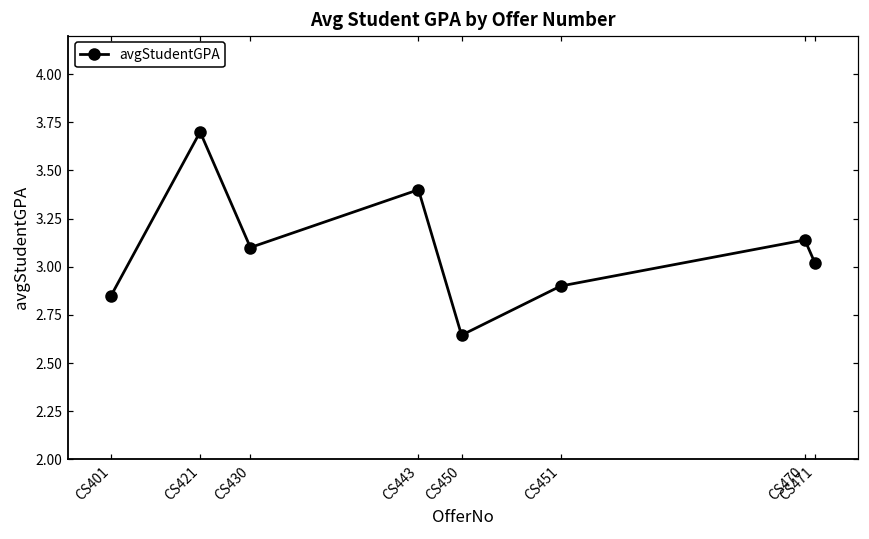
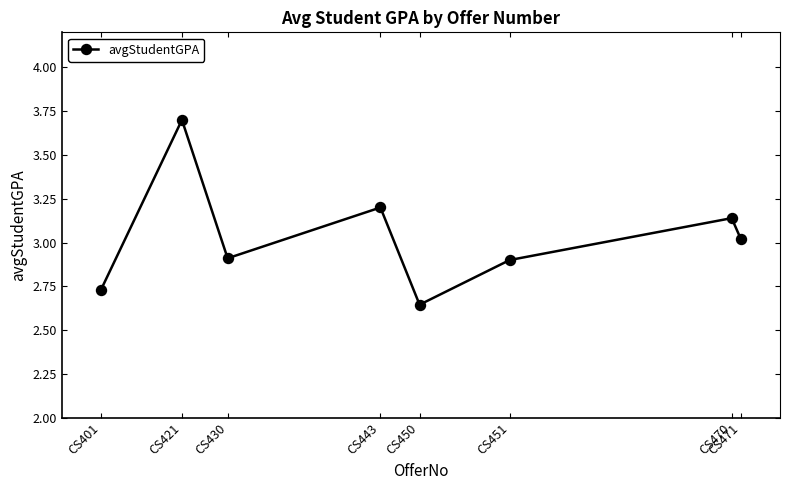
  {
-   "CS401": 2.85,
+   "CS401": 2.73,
    "CS421": 3.70,
-   "CS430": 3.10,
-   "CS443": 3.4,
+   "CS430": 2.91,
+   "CS443": 3.2,
    "CS450": 2.65,
    "CS451": 2.90,
    "CS470": 3.14,
    "CS471": 3.02
  }
